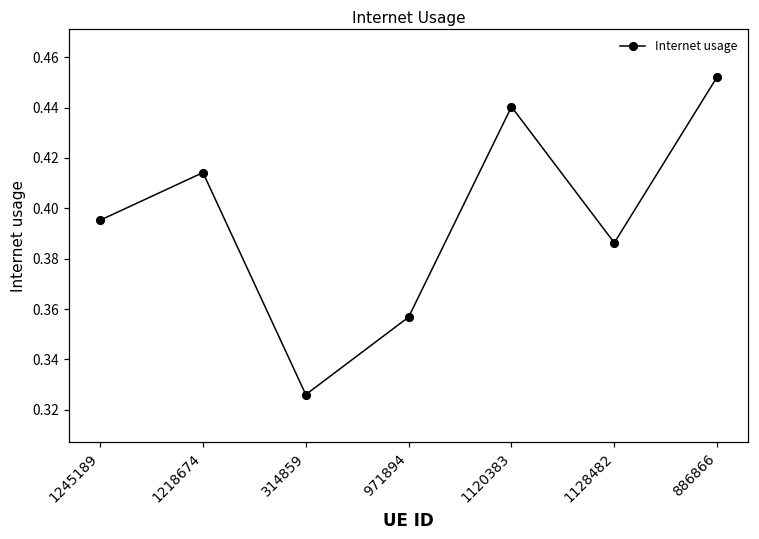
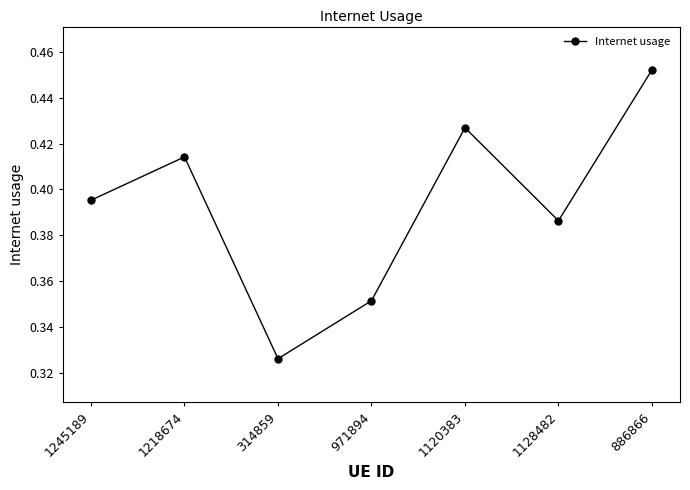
  {
    "1245189": 0.395,
    "1218674": 0.414,
    "314859": 0.326,
-   "971894": 0.357,
-   "1120383": 0.440,
+   "971894": 0.351,
+   "1120383": 0.427,
    "1128482": 0.386,
    "886866": 0.452
  }
